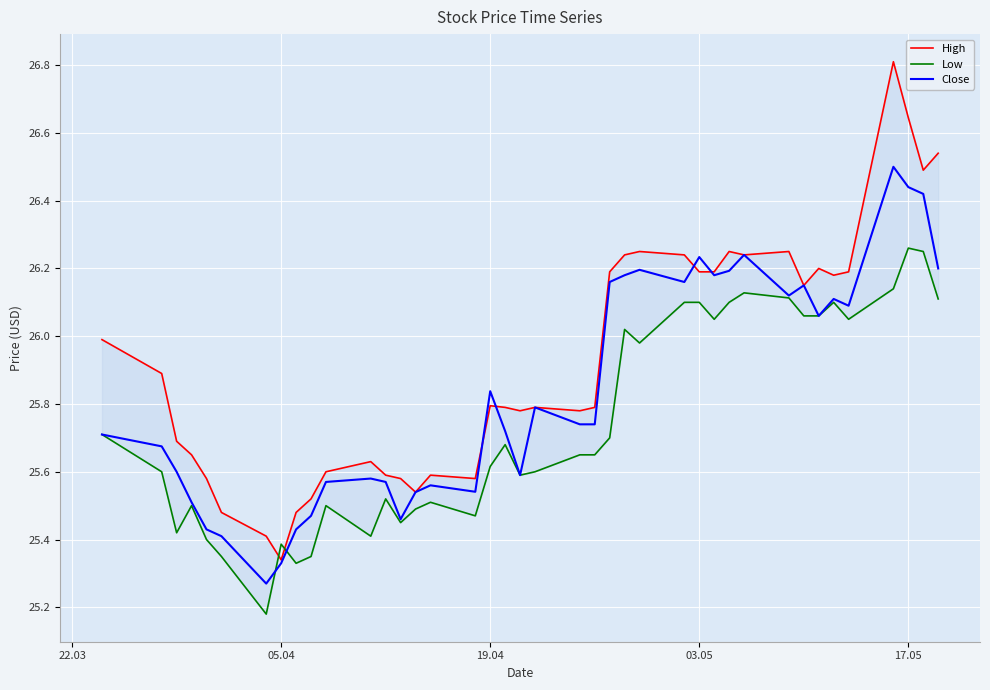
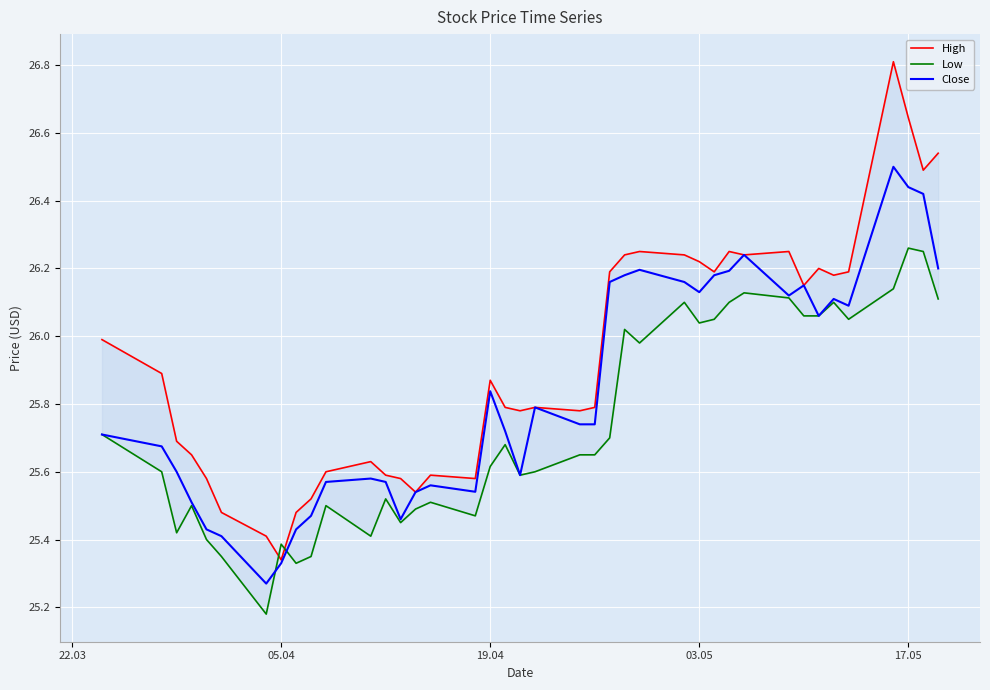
  {
    "High": {
      "05.04": 25.34,
-     "19.04": 25.79,
-     "03.05": 26.19
+     "19.04": 25.87,
+     "03.05": 26.22
    },
    "Low": {
      "19.04": 25.62,
-     "03.05": 26.10,
+     "03.05": 26.04,
      "17.05": 26.26
    },
    "Close": {
      "05.04": 25.33,
      "19.04": 25.84,
-     "03.05": 26.23,
+     "03.05": 26.13,
      "17.05": 26.44
    }
  }
